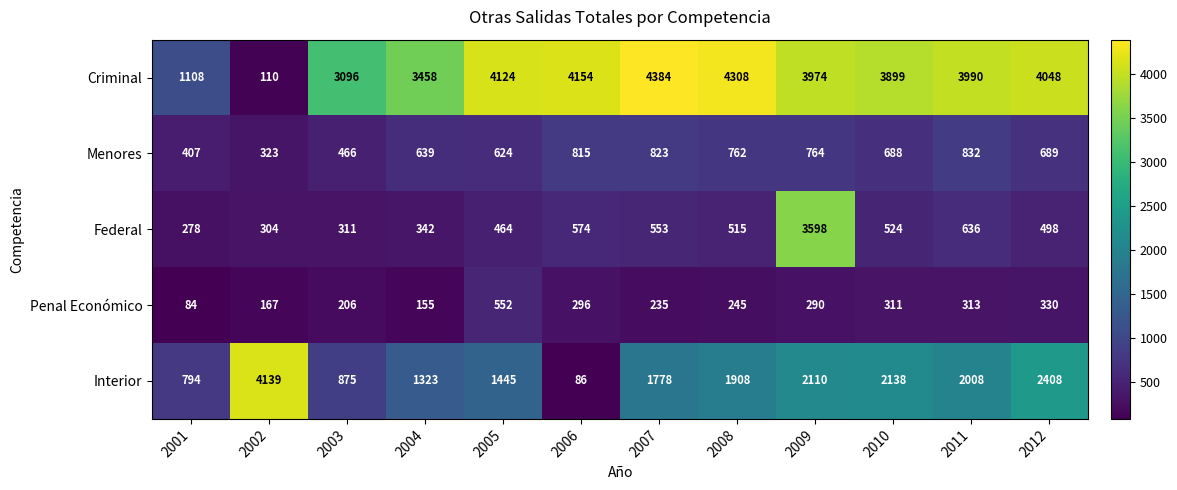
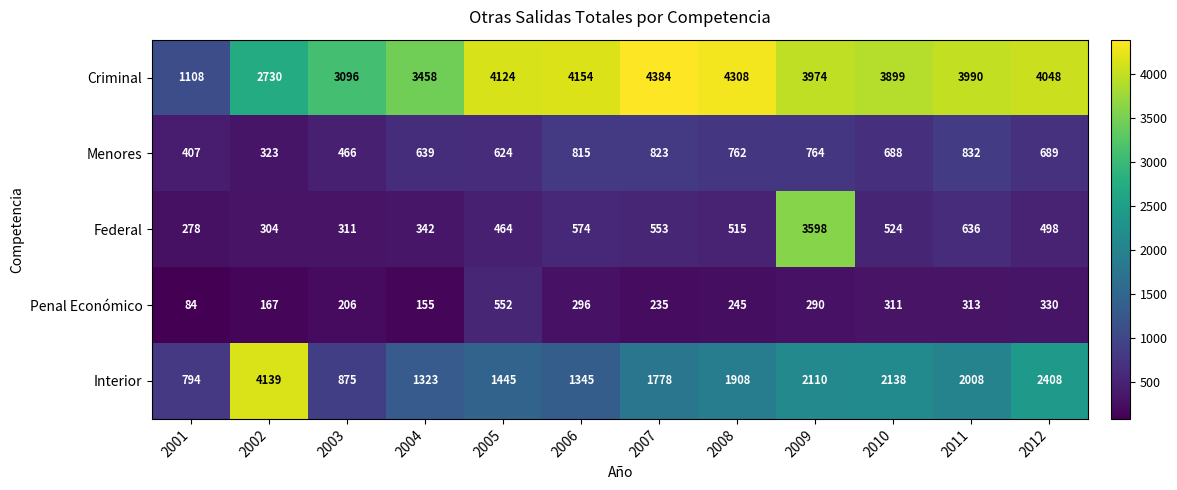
  {
    "Criminal": {
      "2001": 1108,
-     "2002": 110,
+     "2002": 2730,
      "2003": 3096,
      "2004": 3458,
      "2005": 4124,
      "2006": 4154,
      "2007": 4384,
      "2008": 4308,
      "2009": 3974,
      "2010": 3899,
      "2011": 3990,
      "2012": 4048
    },
    "Menores": {
      "2001": 407,
      "2002": 323,
      "2003": 466,
      "2004": 639,
      "2005": 624,
      "2006": 815,
      "2007": 823,
      "2008": 762,
      "2009": 764,
      "2010": 688,
      "2011": 832,
      "2012": 689
    },
    "Federal": {
      "2001": 278,
      "2002": 304,
      "2003": 311,
      "2004": 342,
      "2005": 464,
      "2006": 574,
      "2007": 553,
      "2008": 515,
      "2009": 3598,
      "2010": 524,
      "2011": 636,
      "2012": 498
    },
    "Penal Económico": {
      "2001": 84,
      "2002": 167,
      "2003": 206,
      "2004": 155,
      "2005": 552,
      "2006": 296,
      "2007": 235,
      "2008": 245,
      "2009": 290,
      "2010": 311,
      "2011": 313,
      "2012": 330
    },
    "Interior": {
      "2001": 794,
      "2002": 4139,
      "2003": 875,
      "2004": 1323,
      "2005": 1445,
-     "2006": 86,
+     "2006": 1345,
      "2007": 1778,
      "2008": 1908,
      "2009": 2110,
      "2010": 2138,
      "2011": 2008,
      "2012": 2408
    }
  }
